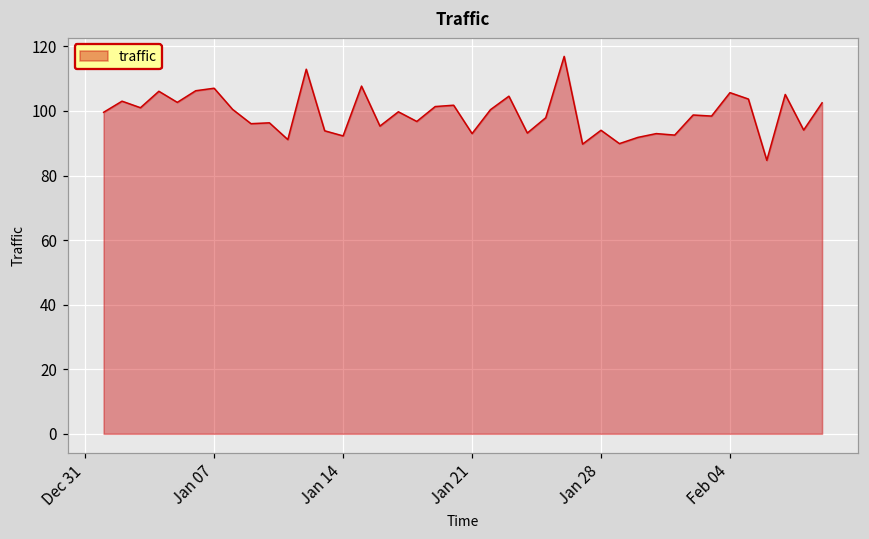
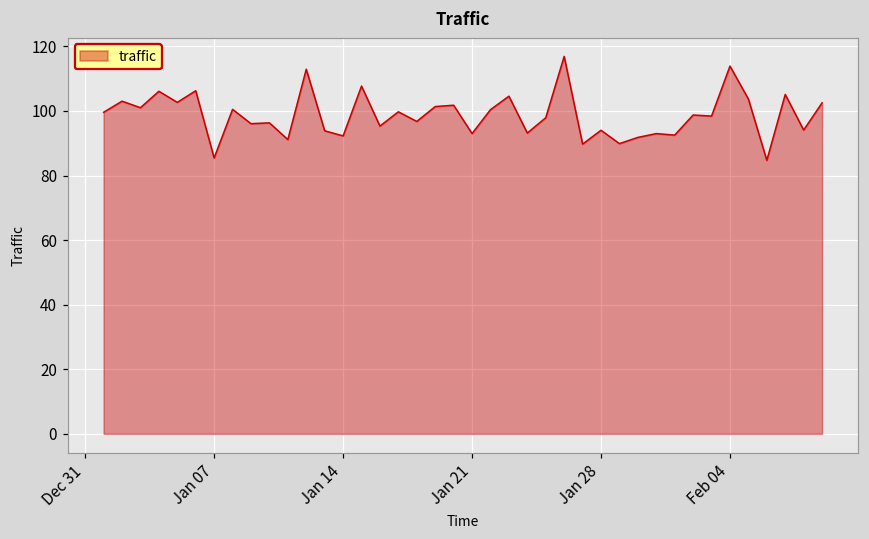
  {
-   "Jan 07": 107,
+   "Jan 07": 85,
    "Jan 14": 92,
    "Jan 21": 93,
    "Jan 28": 94,
-   "Feb 04": 106
+   "Feb 04": 114
  }
